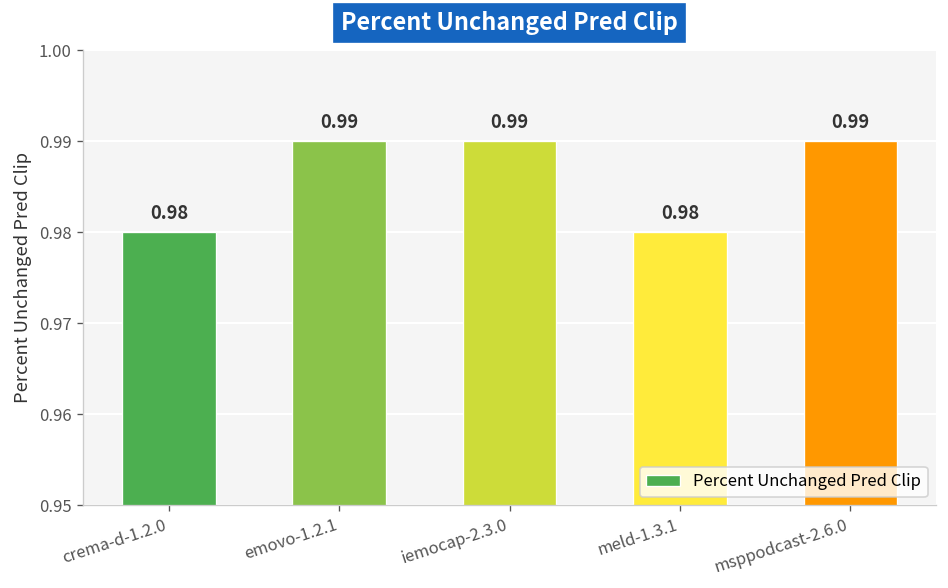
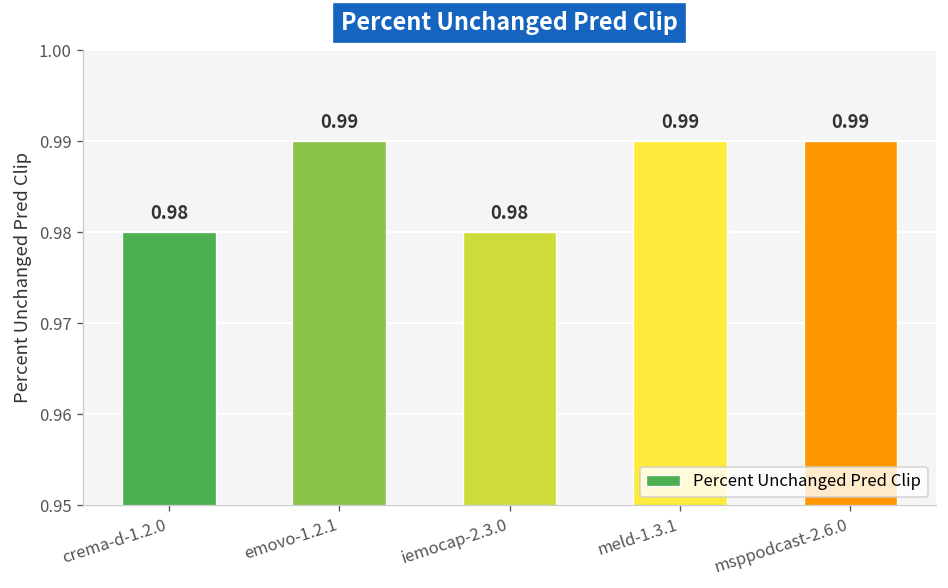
  {
    "crema-d-1.2.0": 0.98,
    "emovo-1.2.1": 0.99,
-   "iemocap-2.3.0": 0.99,
-   "meld-1.3.1": 0.98,
+   "iemocap-2.3.0": 0.98,
+   "meld-1.3.1": 0.99,
    "msppodcast-2.6.0": 0.99
  }
